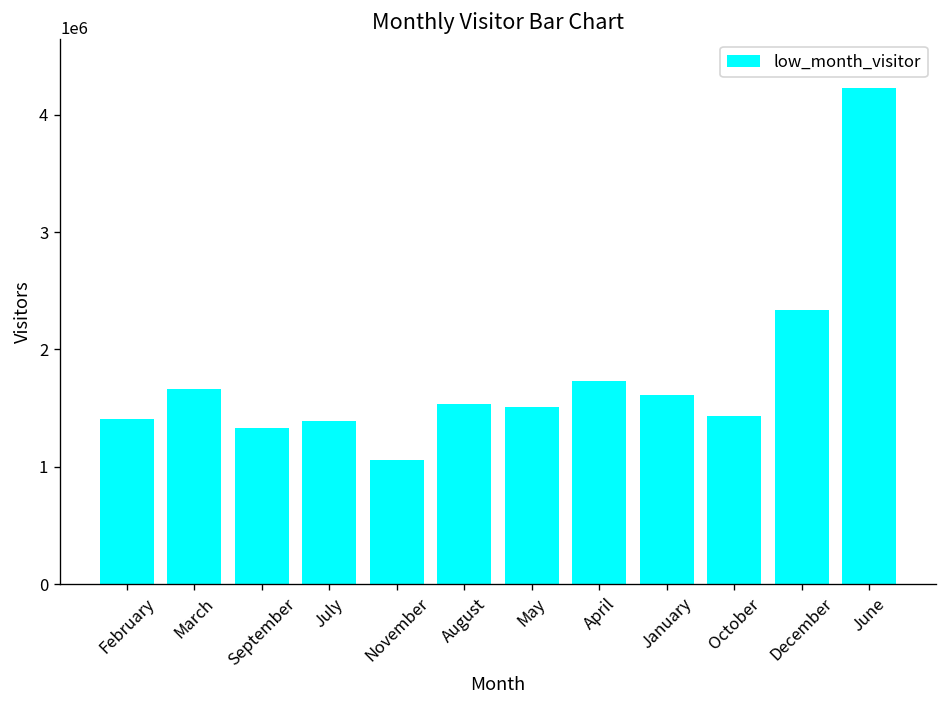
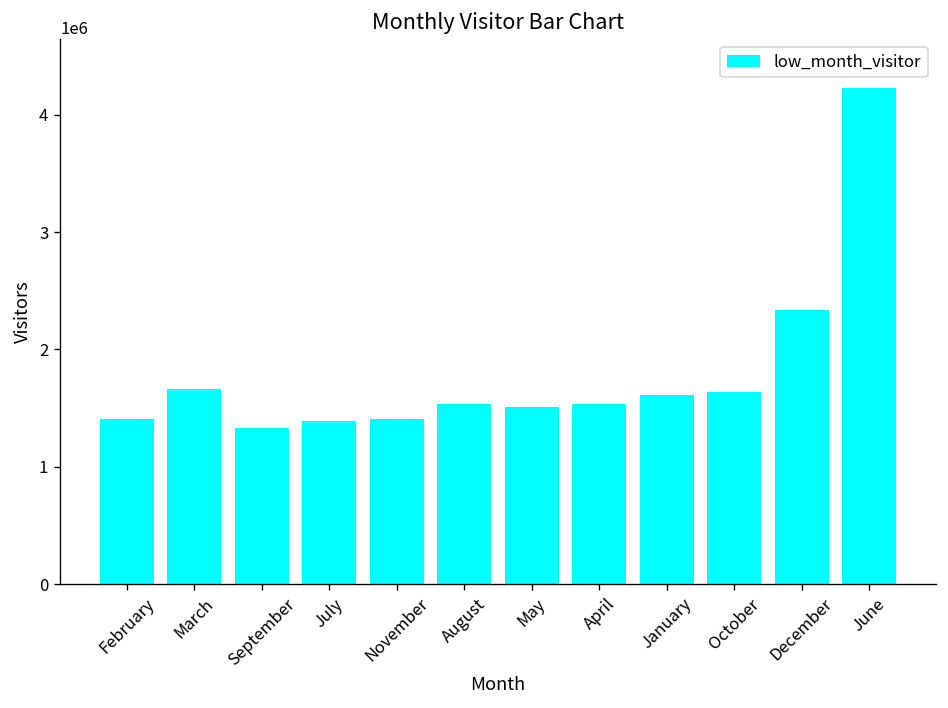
  {
    "February": 1400000,
    "March": 1700000,
    "September": 1300000,
    "July": 1400000,
-   "November": 1100000,
+   "November": 1400000,
    "August": 1500000,
    "May": 1500000,
-   "April": 1700000,
+   "April": 1500000,
    "January": 1600000,
-   "October": 1400000,
+   "October": 1600000,
    "December": 2300000,
    "June": 4200000
  }
